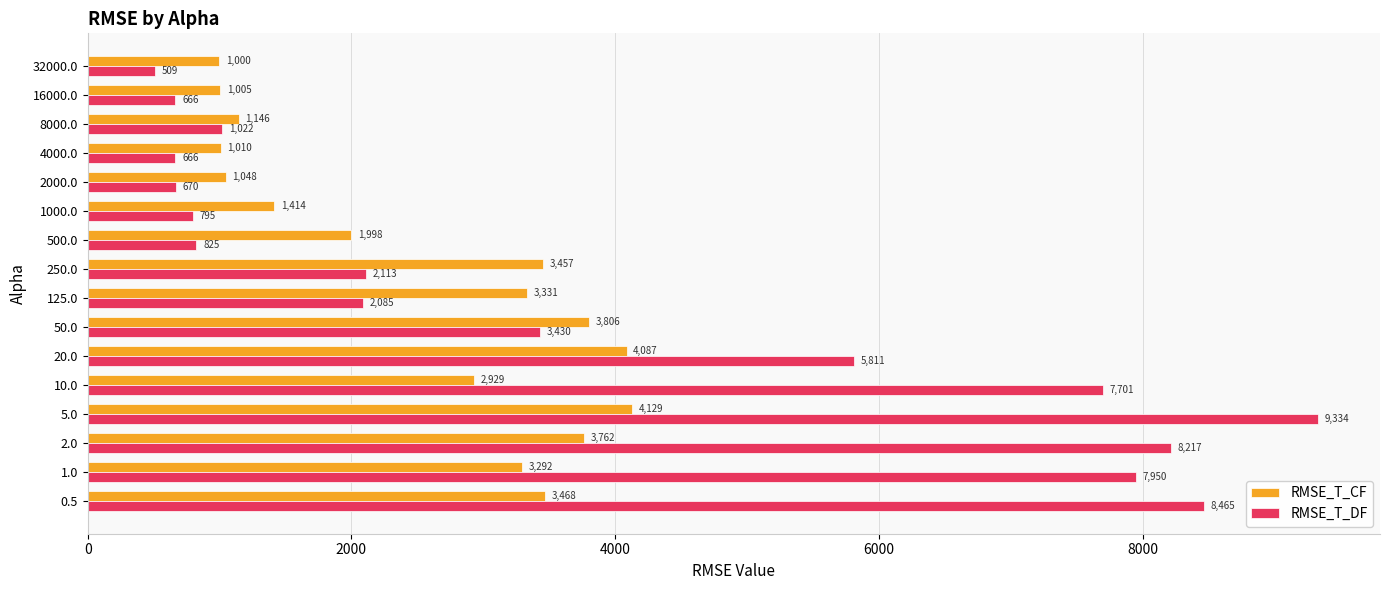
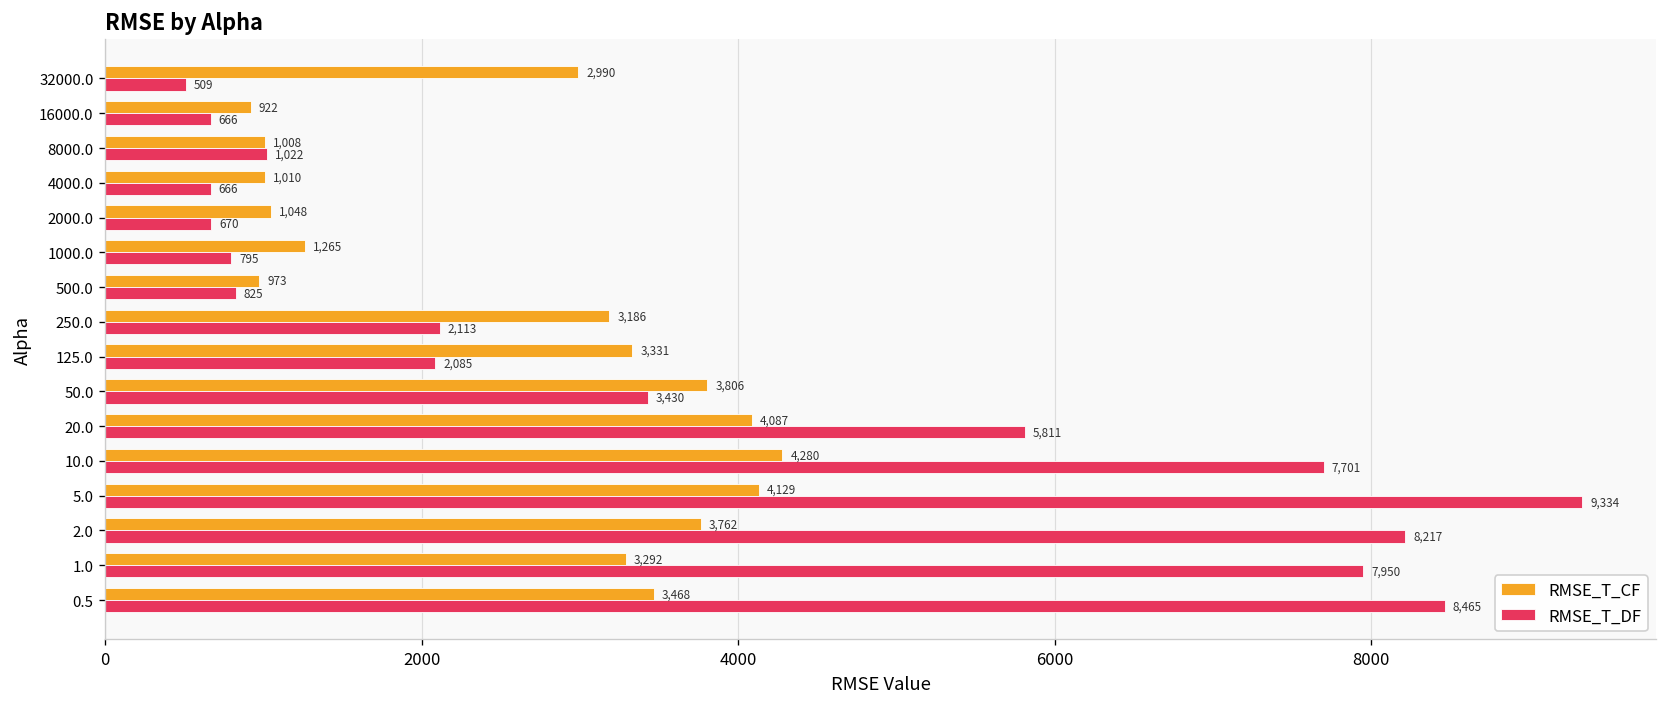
  {
    "RMSE_T_CF": {
-     "32000.0": "1,000",
-     "16000.0": "1,005",
-     "8000.0": "1,146",
+     "32000.0": "2,990",
+     "16000.0": "922",
+     "8000.0": "1,008",
      "4000.0": "1,010",
      "2000.0": "1,048",
-     "1000.0": "1,414",
-     "500.0": "1,998",
-     "250.0": "3,457",
+     "1000.0": "1,265",
+     "500.0": "973",
+     "250.0": "3,186",
      "125.0": "3,331",
      "50.0": "3,806",
      "20.0": "4,087",
-     "10.0": "2,929",
+     "10.0": "4,280",
      "5.0": "4,129",
      "2.0": "3,762",
      "1.0": "3,292",
      "0.5": "3,468"
    },
    "RMSE_T_DF": {
      "32000.0": "509",
      "16000.0": "666",
      "8000.0": "1,022",
      "4000.0": "666",
      "2000.0": "670",
      "1000.0": "795",
      "500.0": "825",
      "250.0": "2,113",
      "125.0": "2,085",
      "50.0": "3,430",
      "20.0": "5,811",
      "10.0": "7,701",
      "5.0": "9,334",
      "2.0": "8,217",
      "1.0": "7,950",
      "0.5": "8,465"
    }
  }
